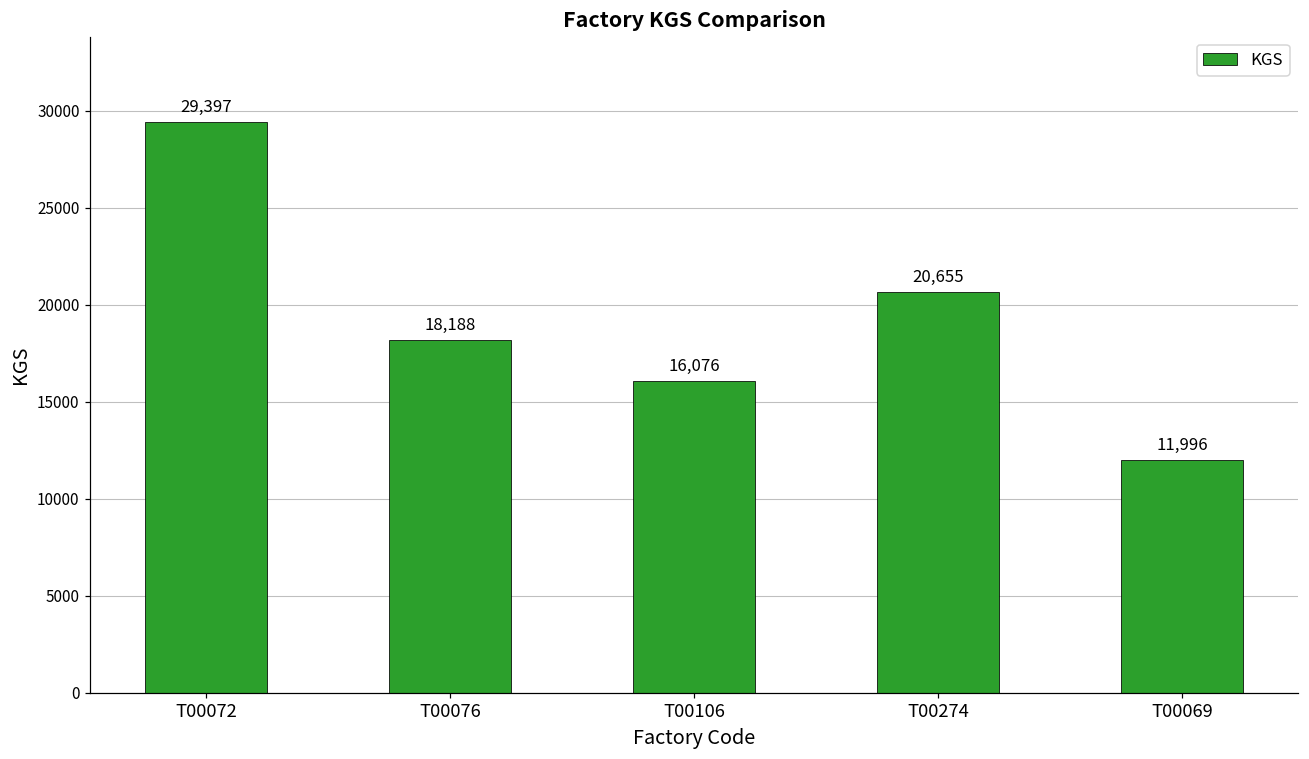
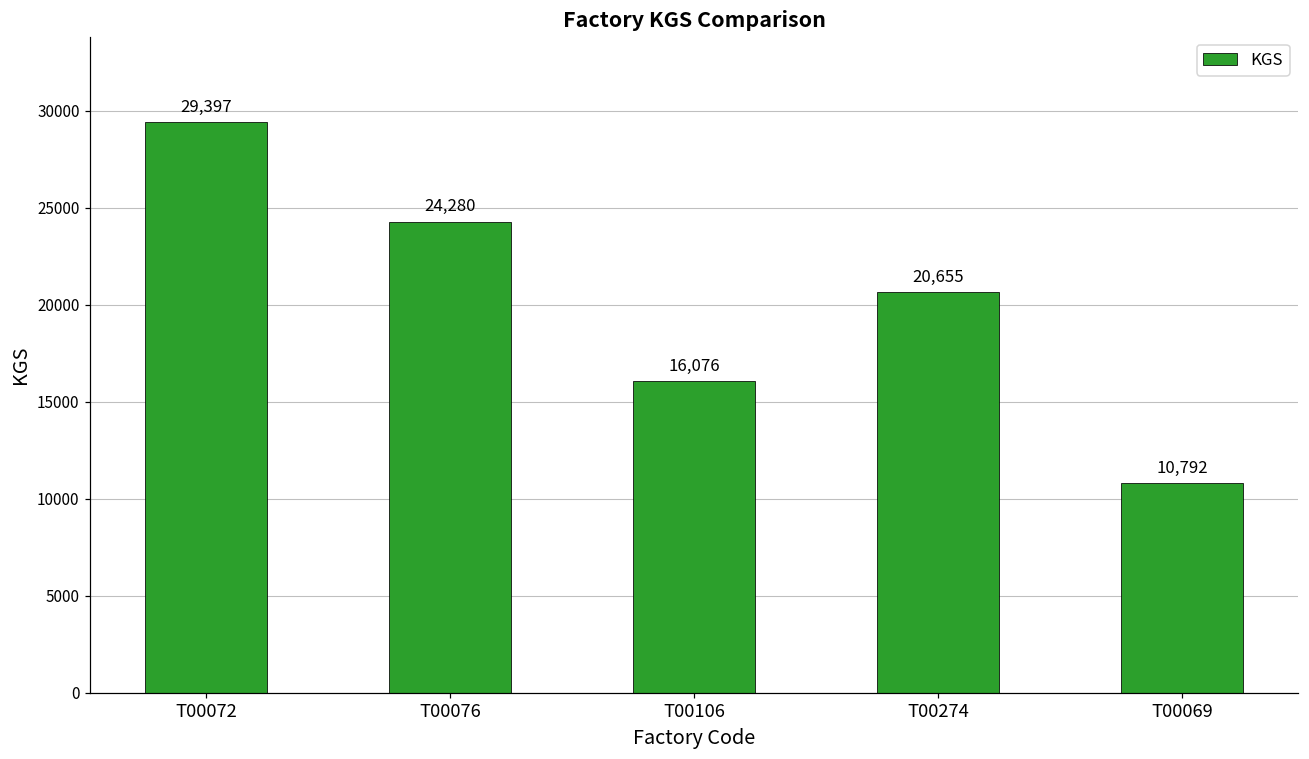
  {
    "T00072": "29,397",
-   "T00076": "18,188",
+   "T00076": "24,280",
    "T00106": "16,076",
    "T00274": "20,655",
-   "T00069": "11,996"
+   "T00069": "10,792"
  }
